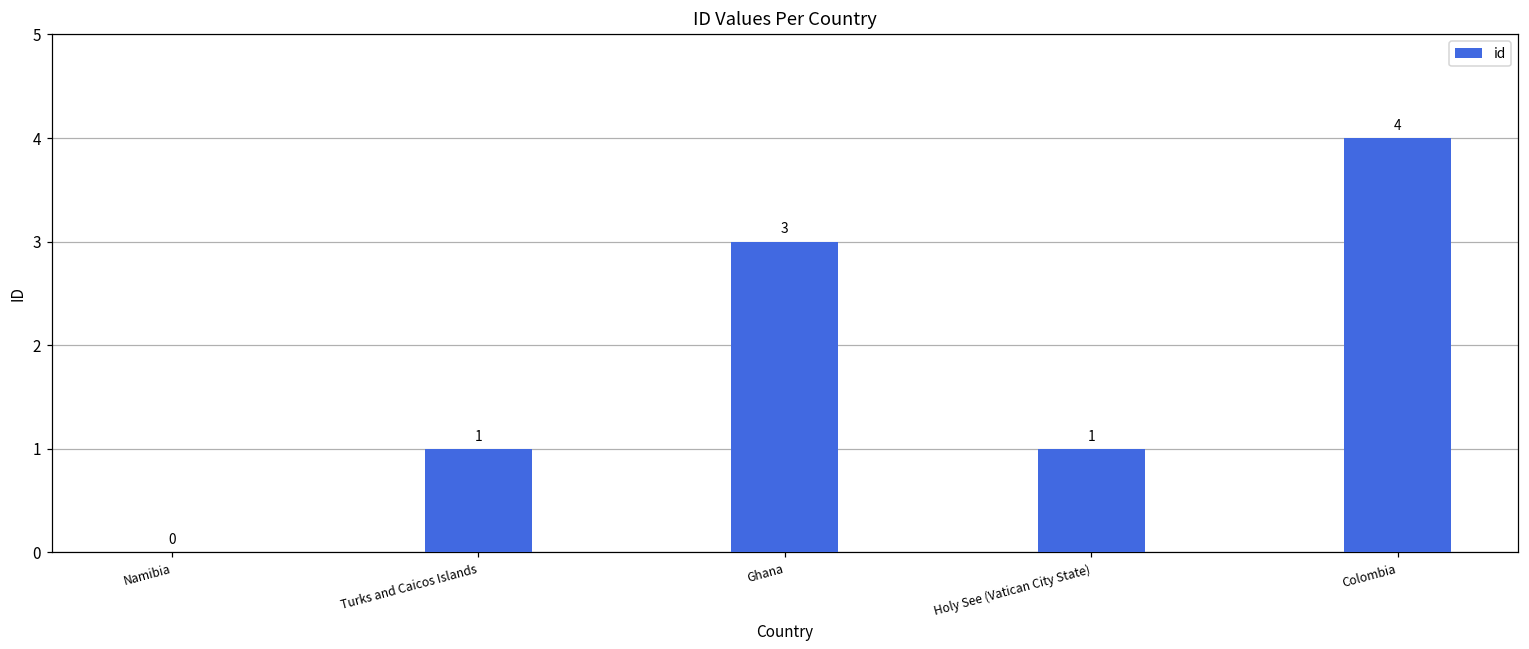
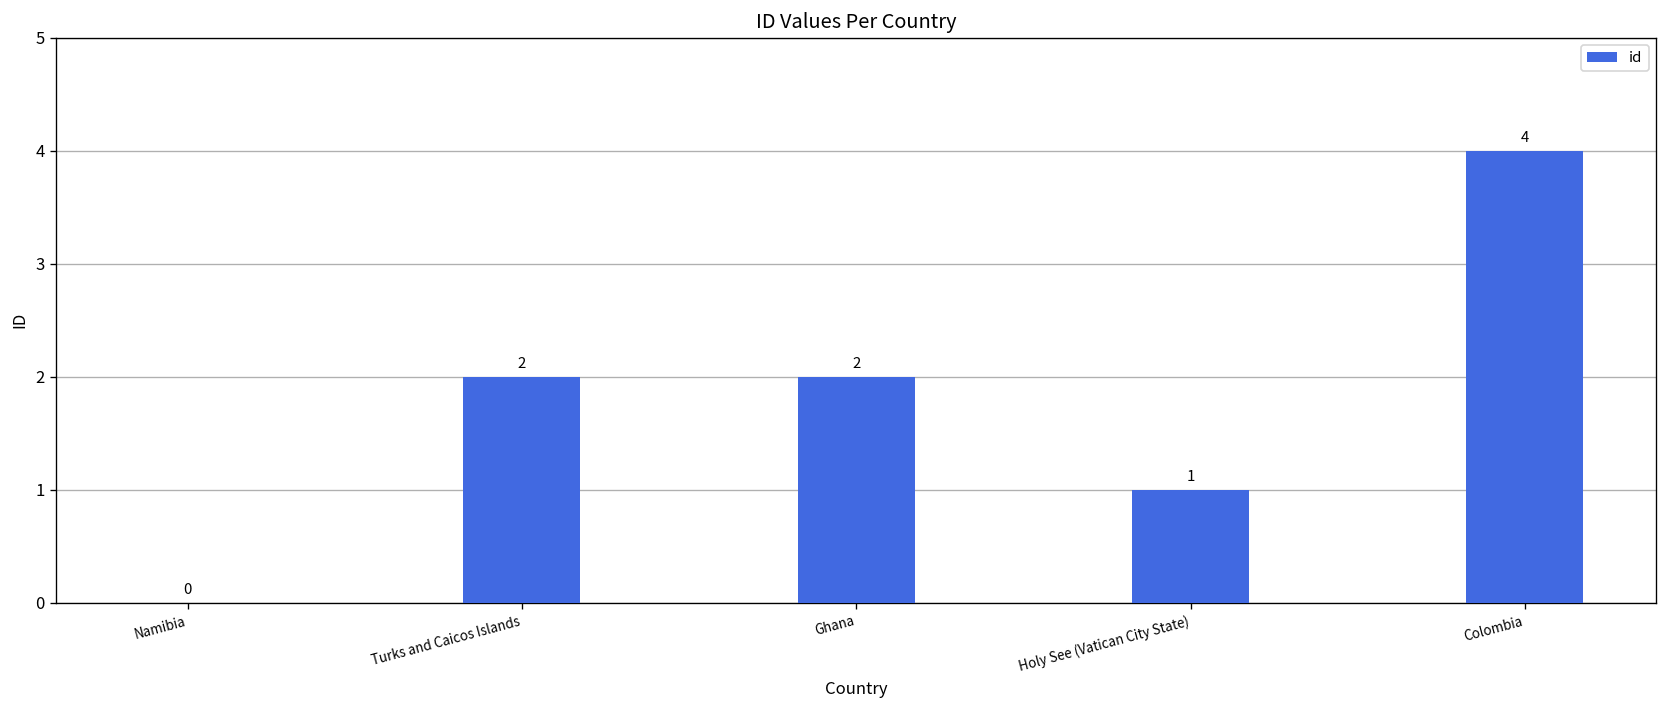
  {
    "Namibia": 0,
-   "Turks and Caicos Islands": 1,
-   "Ghana": 3,
+   "Turks and Caicos Islands": 2,
+   "Ghana": 2,
    "Holy See (Vatican City State)": 1,
    "Colombia": 4
  }
